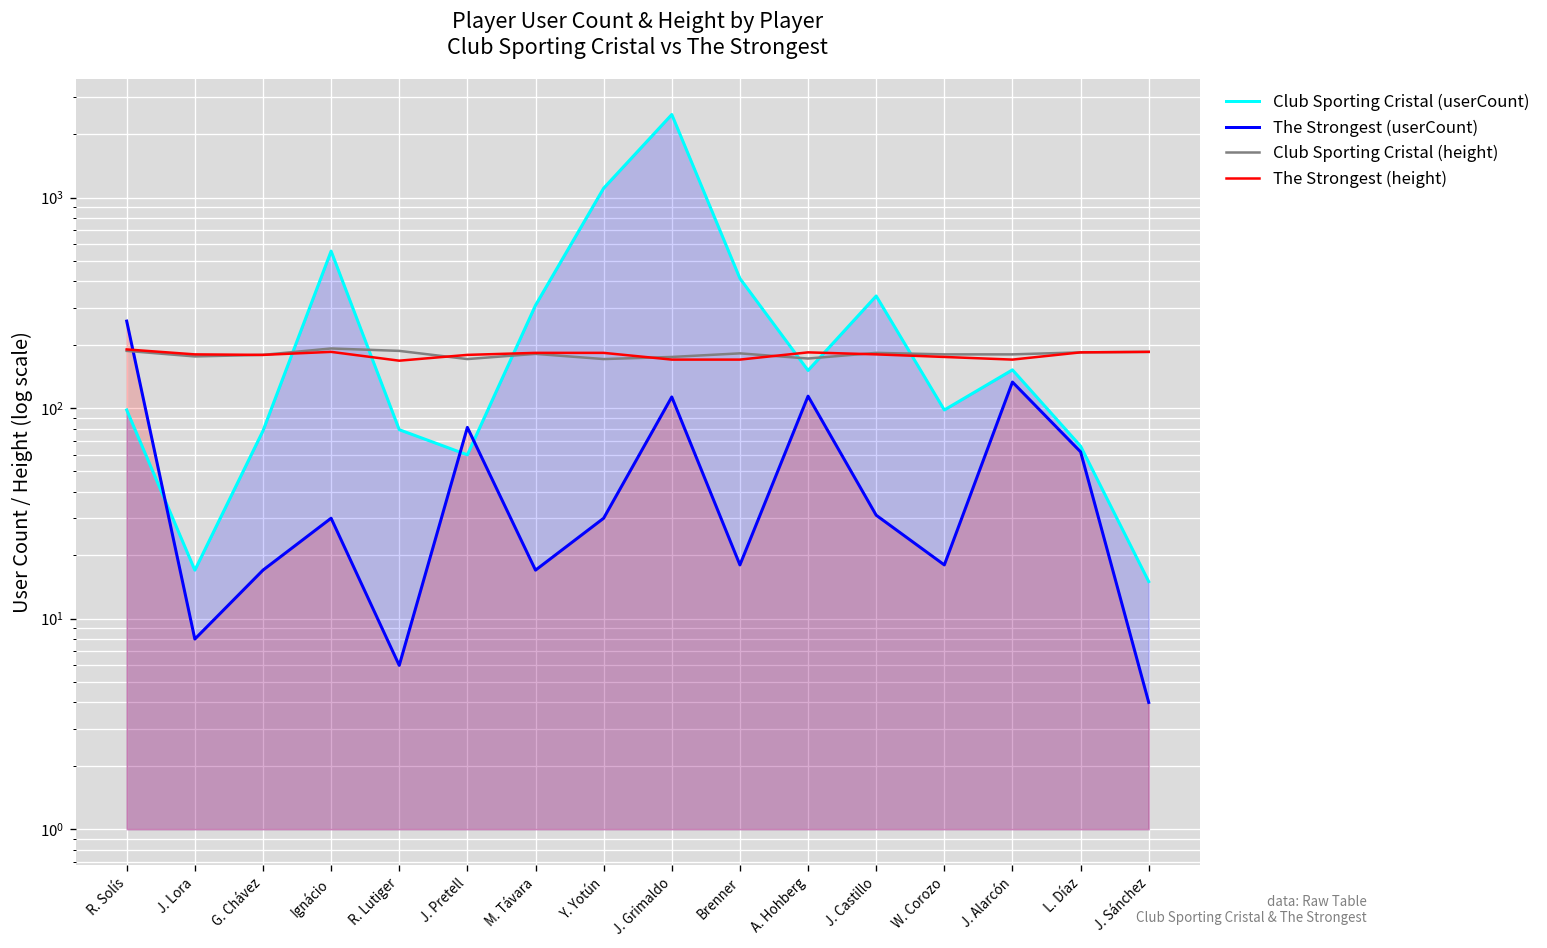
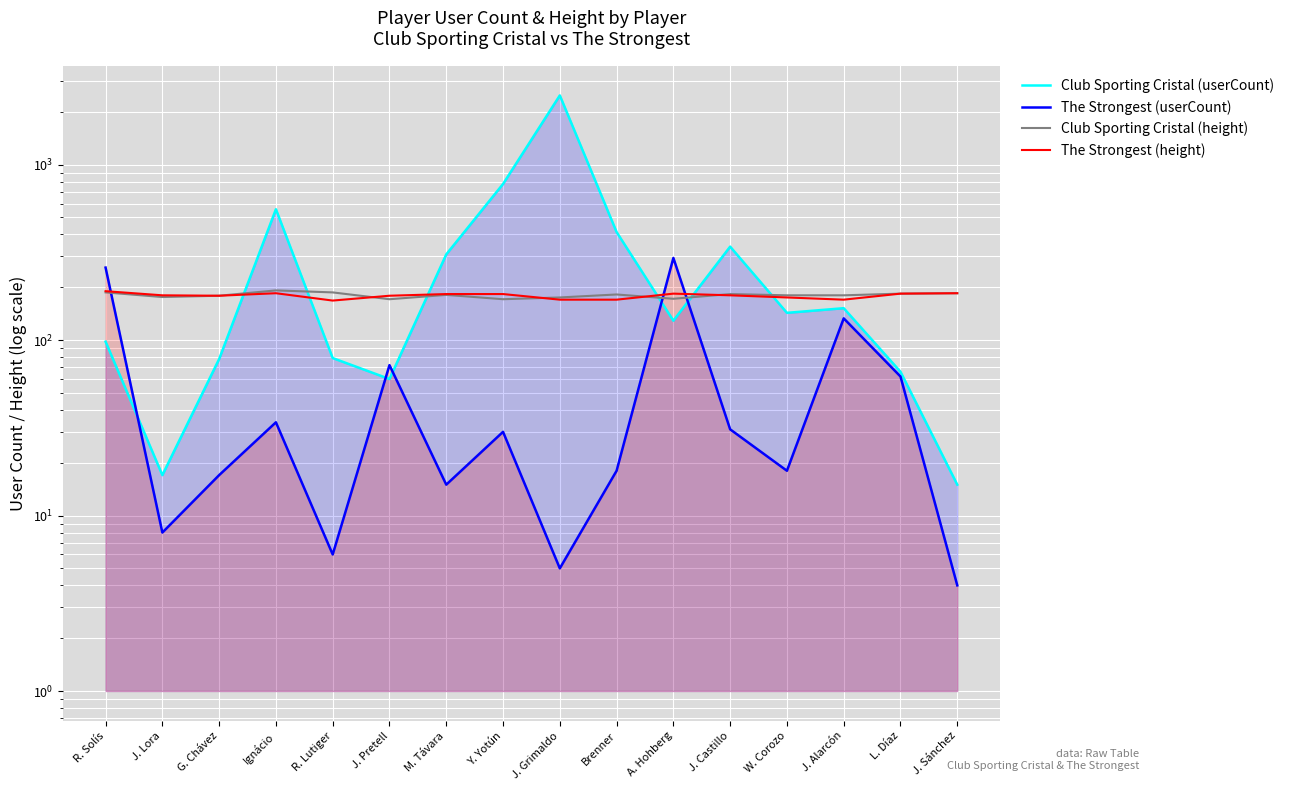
  {
    "Club Sporting Cristal (userCount)": {
      "R. Solís": 100,
      "J. Lora": 17,
      "G. Chávez": 80,
      "Ignácio": 560,
      "R. Lutiger": 80,
      "J. Pretell": 60,
      "M. Távara": 310,
-     "Y. Yotún": 1100,
+     "Y. Yotún": 800,
      "J. Grimaldo": 2500,
      "Brenner": 410,
-     "A. Hohberg": 150,
+     "A. Hohberg": 130,
      "J. Castillo": 340,
-     "W. Corozo": 100,
+     "W. Corozo": 140,
      "J. Alarcón": 150,
      "L. Díaz": 66,
      "J. Sánchez": 15
    },
    "The Strongest (userCount)": {
      "R. Solís": 260,
      "J. Lora": 8,
      "G. Chávez": 17,
-     "Ignácio": 30,
+     "Ignácio": 34,
      "R. Lutiger": 6,
-     "J. Pretell": 80,
-     "M. Távara": 17,
+     "J. Pretell": 72,
+     "M. Távara": 15,
      "Y. Yotún": 30,
-     "J. Grimaldo": 110,
+     "J. Grimaldo": 5,
      "Brenner": 18,
-     "A. Hohberg": 110,
+     "A. Hohberg": 290,
      "J. Castillo": 31,
      "W. Corozo": 18,
      "J. Alarcón": 130,
      "L. Díaz": 62,
      "J. Sánchez": 4
    },
    "Club Sporting Cristal (height)": {
      "Ignácio": 190,
      "R. Lutiger": 190,
      "J. Pretell": 170,
      "Y. Yotún": 170,
      "Brenner": 180,
      "A. Hohberg": 170,
      "J. Alarcón": 180
    },
    "The Strongest (height)": {
      "Ignácio": 190,
      "R. Lutiger": 170,
      "J. Pretell": 180,
      "Y. Yotún": 180,
      "Brenner": 170,
      "A. Hohberg": 180,
      "J. Alarcón": 170
    }
  }
